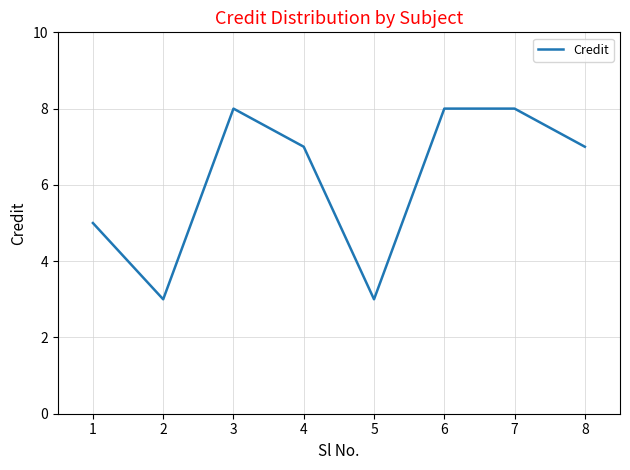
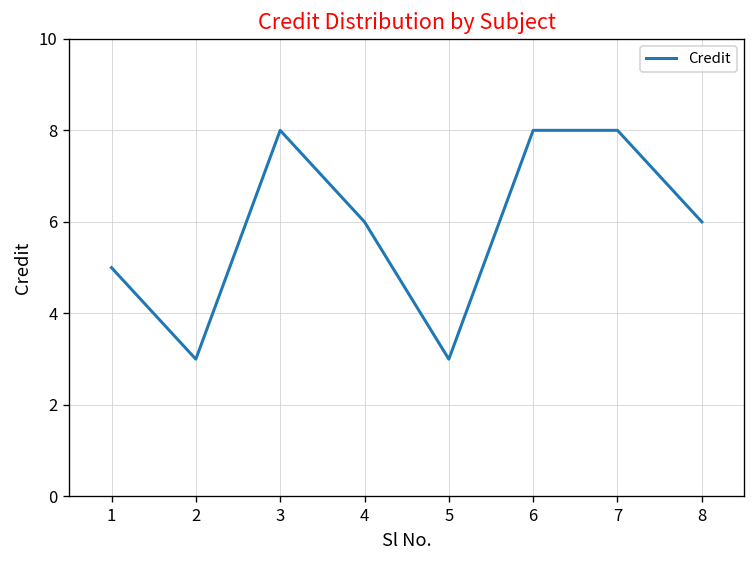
  {
    "1": 5,
    "2": 3,
    "3": 8,
-   "4": 7,
+   "4": 6,
    "5": 3,
    "6": 8,
    "7": 8,
-   "8": 7
+   "8": 6
  }
